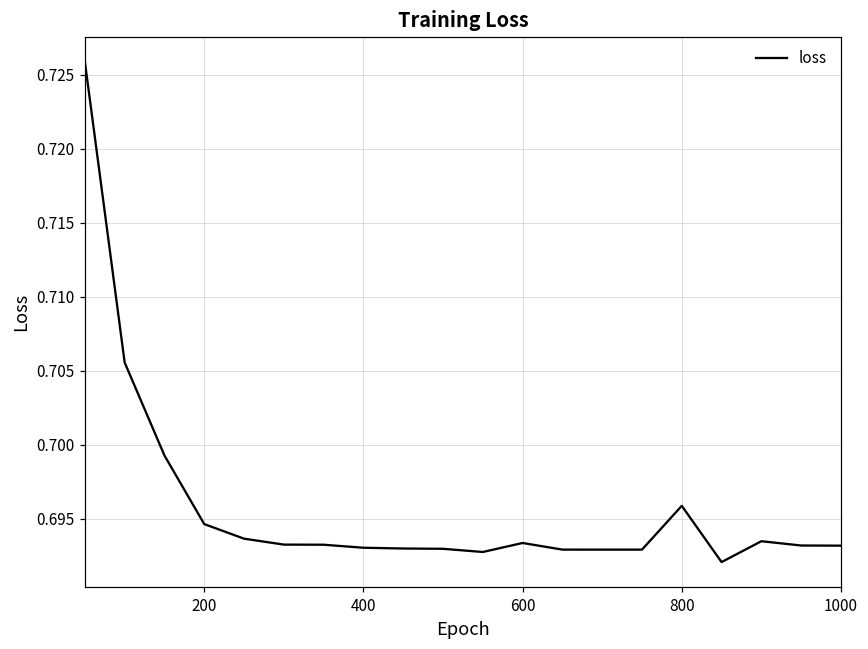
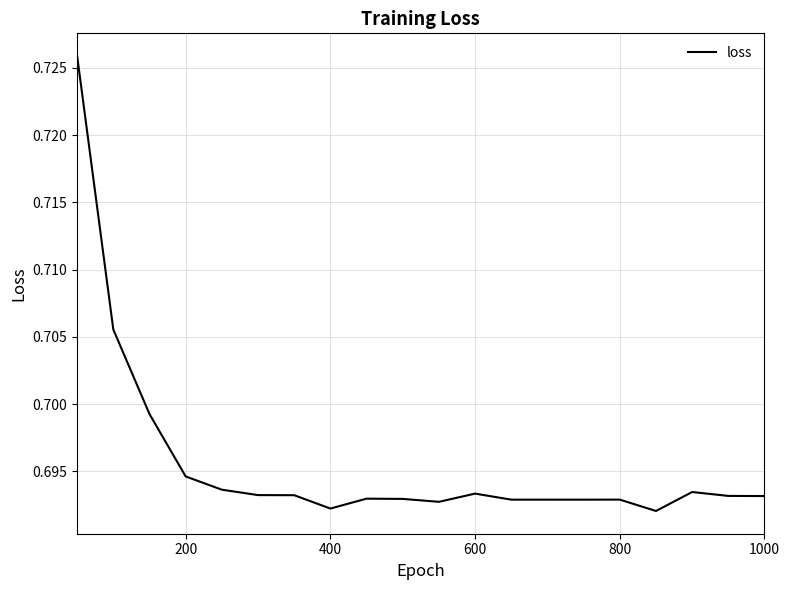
  {
    "200": 0.6946,
-   "400": 0.6930,
+   "400": 0.6922,
    "600": 0.6934,
-   "800": 0.6959,
+   "800": 0.6929,
    "1000": 0.6932
  }
